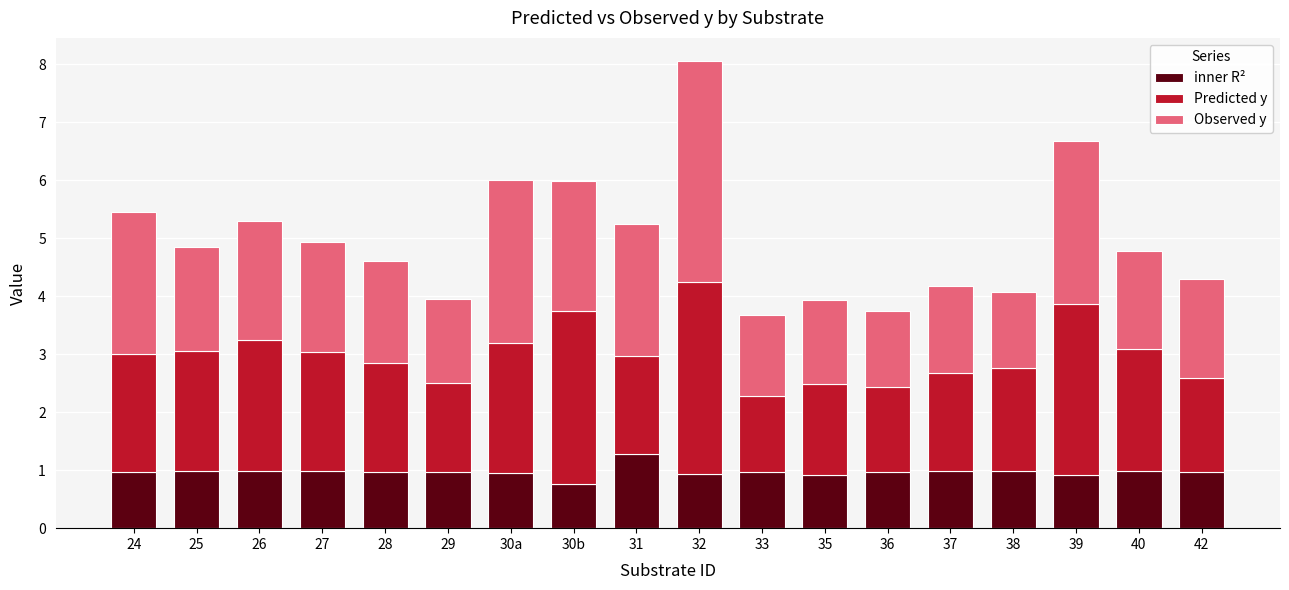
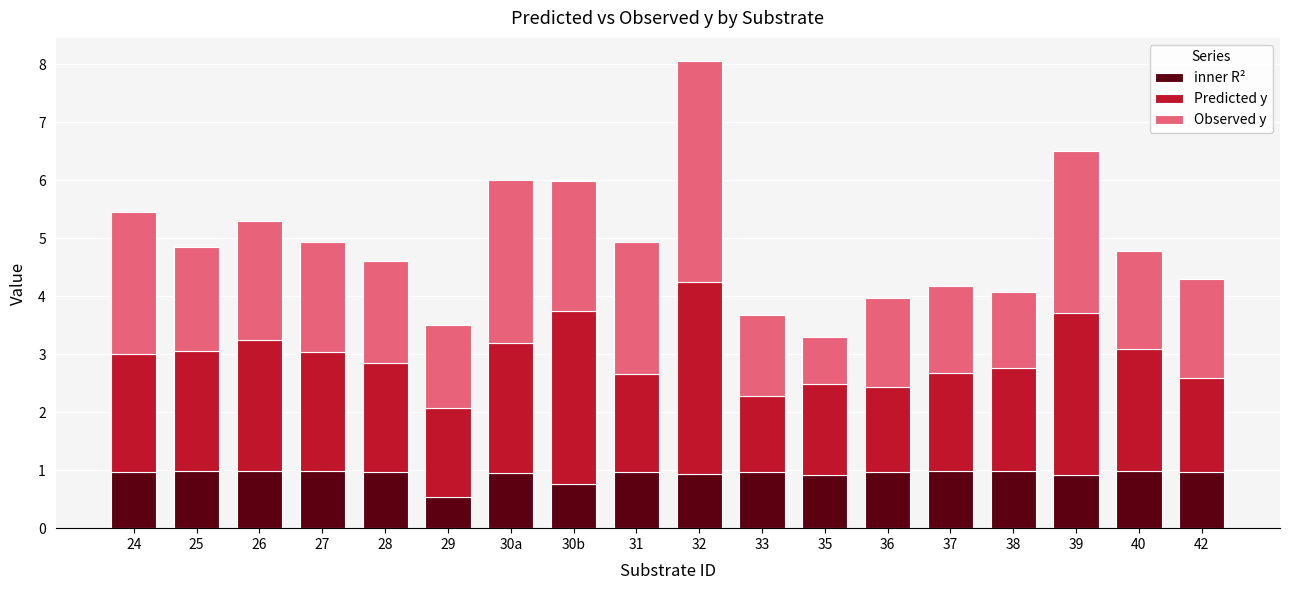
  {
    "inner R²": {
      "24": 1.0,
      "25": 1.0,
      "26": 1.0,
      "27": 1.0,
      "28": 1.0,
-     "29": 1.0,
+     "29": 0.5,
      "30a": 1.0,
      "30b": 0.8,
-     "31": 1.3,
+     "31": 1.0,
      "32": 0.9,
      "33": 1.0,
      "35": 0.9,
      "36": 1.0,
      "37": 1.0,
      "38": 1.0,
      "39": 0.9,
      "40": 1.0,
      "42": 1.0
    },
    "Predicted y": {
      "24": 2.0,
      "25": 2.1,
      "26": 2.3,
      "27": 2.0,
      "28": 1.9,
      "29": 1.5,
      "30a": 2.2,
      "30b": 3.0,
      "31": 1.7,
      "32": 3.3,
      "33": 1.3,
      "35": 1.6,
      "36": 1.5,
      "37": 1.7,
      "38": 1.8,
-     "39": 3.0,
+     "39": 2.8,
      "40": 2.1,
      "42": 1.6
    },
    "Observed y": {
      "24": 2.5,
      "25": 1.8,
      "26": 2.1,
      "27": 1.9,
      "28": 1.8,
      "29": 1.4,
      "30a": 2.8,
      "30b": 2.3,
      "31": 2.3,
      "32": 3.8,
      "33": 1.4,
-     "35": 1.5,
-     "36": 1.3,
+     "35": 0.8,
+     "36": 1.5,
      "37": 1.5,
      "38": 1.3,
      "39": 2.8,
      "40": 1.7,
      "42": 1.7
    }
  }
